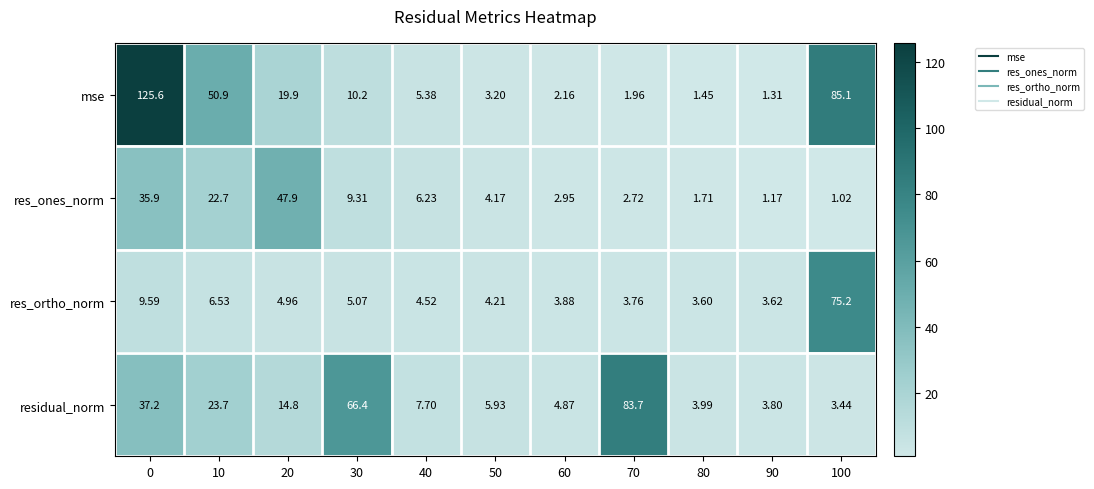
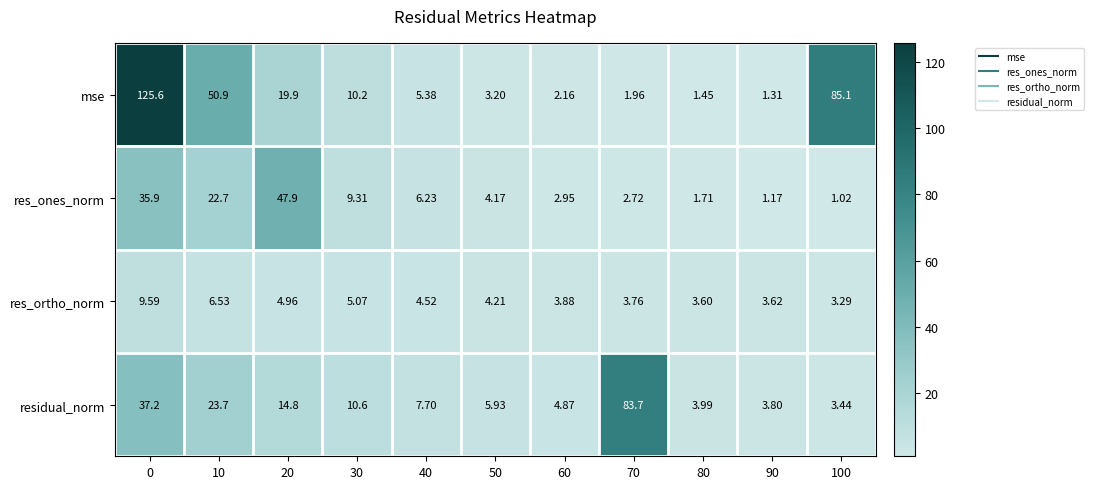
  {
    "mse": {
      "0": 125.6,
      "10": 50.9,
      "20": 19.9,
      "30": 10.2,
      "40": 5.38,
      "50": 3.20,
      "60": 2.16,
      "70": 1.96,
      "80": 1.45,
      "90": 1.31,
      "100": 85.1
    },
    "res_ones_norm": {
      "0": 35.9,
      "10": 22.7,
      "20": 47.9,
      "30": 9.31,
      "40": 6.23,
      "50": 4.17,
      "60": 2.95,
      "70": 2.72,
      "80": 1.71,
      "90": 1.17,
      "100": 1.02
    },
    "res_ortho_norm": {
      "0": 9.59,
      "10": 6.53,
      "20": 4.96,
      "30": 5.07,
      "40": 4.52,
      "50": 4.21,
      "60": 3.88,
      "70": 3.76,
      "80": 3.60,
      "90": 3.62,
-     "100": 75.2
+     "100": 3.29
    },
    "residual_norm": {
      "0": 37.2,
      "10": 23.7,
      "20": 14.8,
-     "30": 66.4,
+     "30": 10.6,
      "40": 7.70,
      "50": 5.93,
      "60": 4.87,
      "70": 83.7,
      "80": 3.99,
      "90": 3.80,
      "100": 3.44
    }
  }
